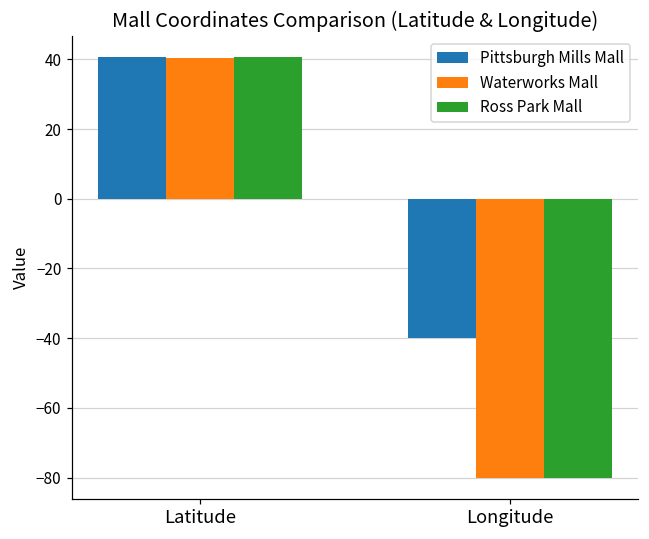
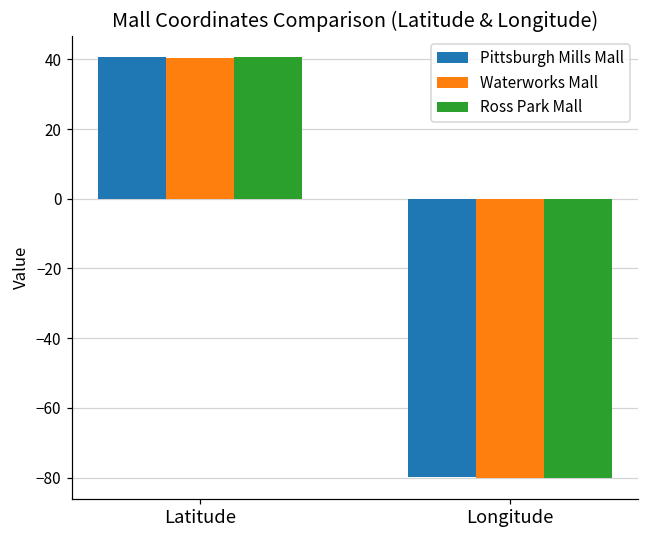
  {
    "Pittsburgh Mills Mall": {
      "Latitude": 41,
-     "Longitude": -40
+     "Longitude": -80
    },
    "Waterworks Mall": {
      "Latitude": 41,
      "Longitude": -80
    },
    "Ross Park Mall": {
      "Latitude": 41,
      "Longitude": -80
    }
  }
